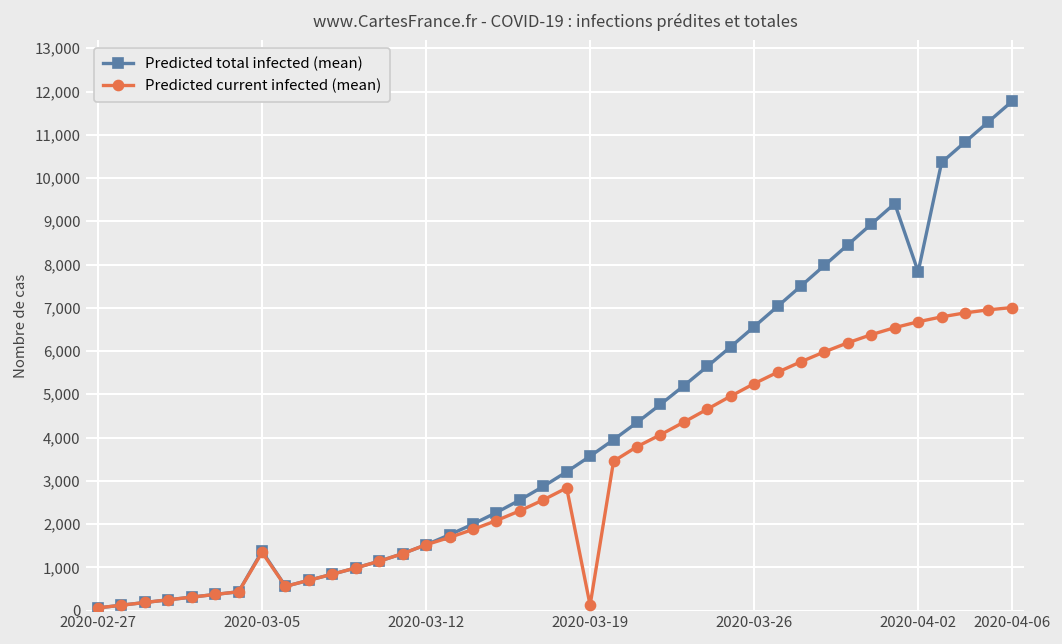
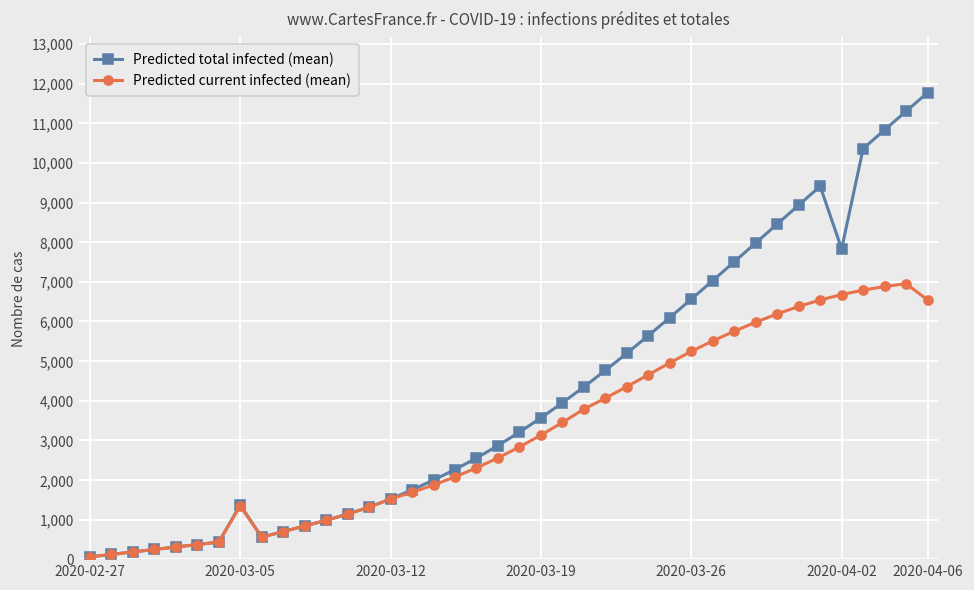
  {
    "Predicted total infected (mean)": {
      "2020-03-19": "3,600",
      "2020-03-26": "6,600",
      "2020-04-02": "7,800",
      "2020-04-06": "11,800"
    },
    "Predicted current infected (mean)": {
-     "2020-03-19": "100",
+     "2020-03-19": "3,100",
      "2020-03-26": "5,200",
      "2020-04-02": "6,700",
-     "2020-04-06": "7,000"
+     "2020-04-06": "6,500"
    }
  }
